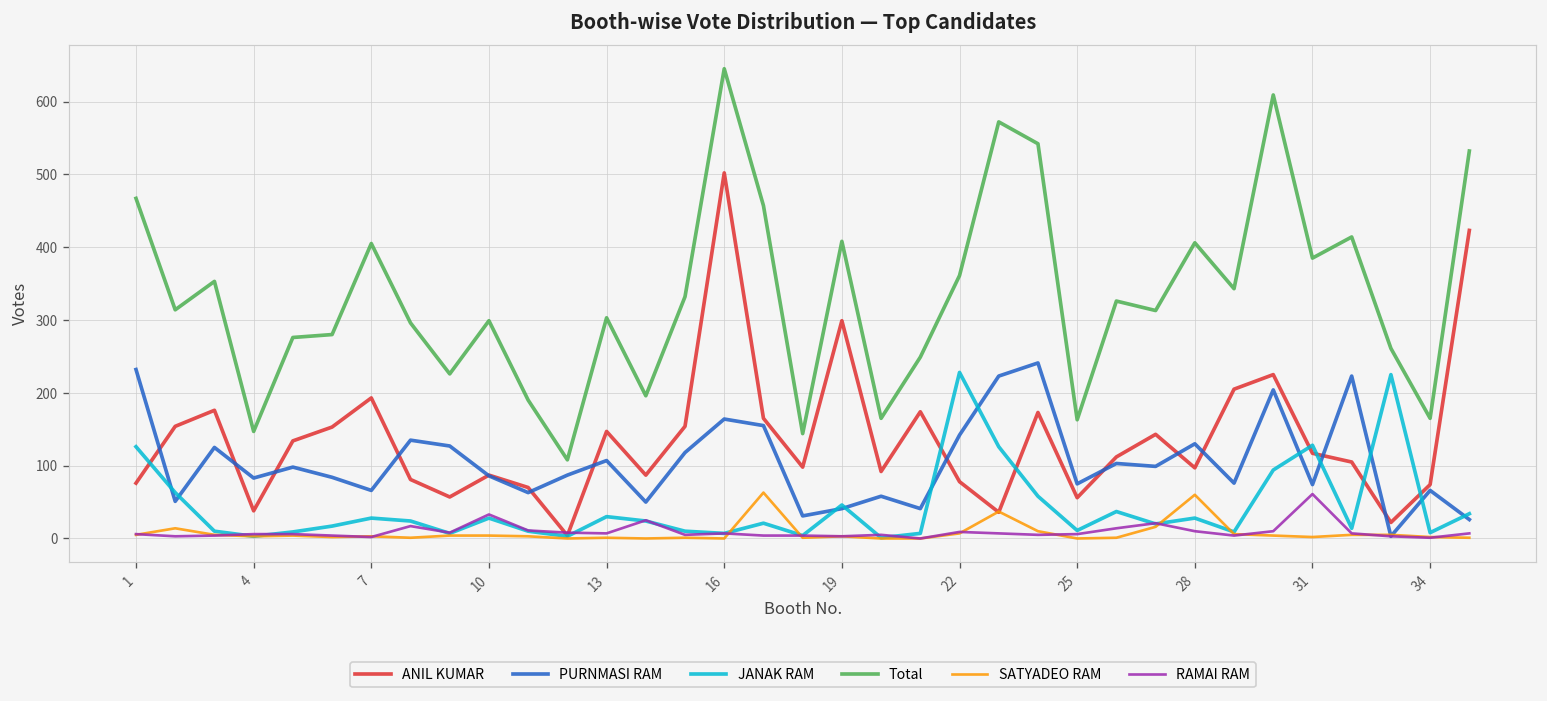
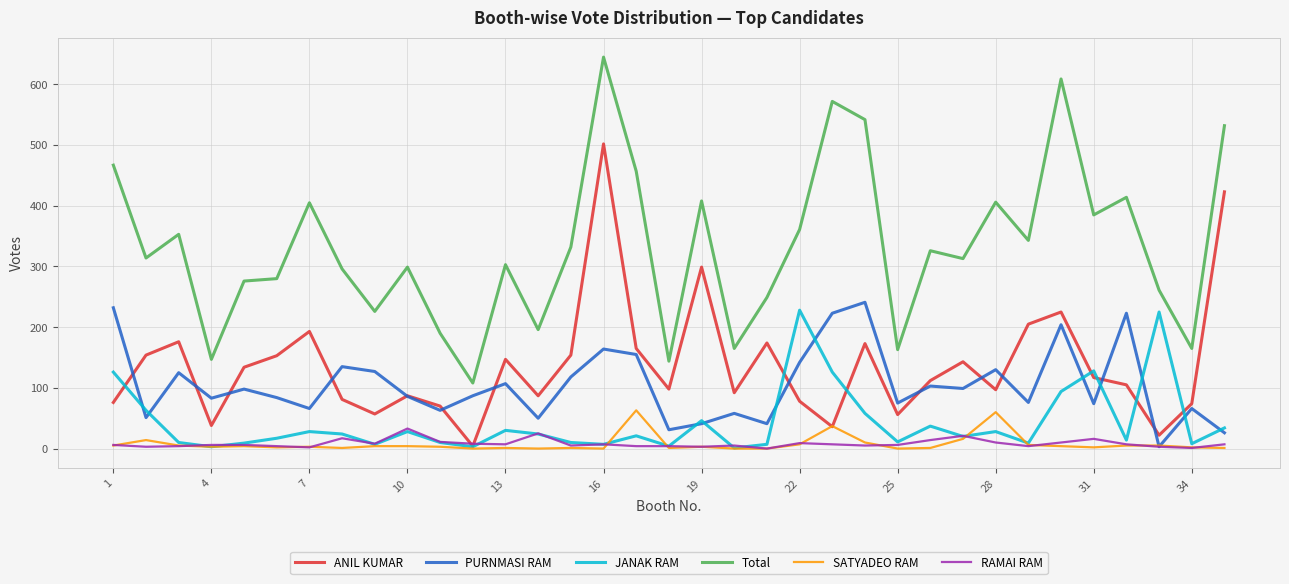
  {
    "ANIL KUMAR": {
      "1": 80,
      "4": 40,
      "7": 190,
      "13": 150,
      "16": 500,
      "19": 300,
      "22": 80,
      "25": 60,
      "28": 100,
      "31": 120,
      "34": 70
    },
    "PURNMASI RAM": {
      "1": 230,
      "4": 80,
      "7": 70,
      "13": 110,
      "16": 160,
      "19": 40,
      "22": 140,
      "25": 80,
      "28": 130,
      "31": 70,
      "34": 70
    },
    "JANAK RAM": {
      "1": 130,
      "7": 30,
      "10": 30,
      "13": 30,
      "19": 50,
      "22": 230,
      "25": 10,
      "28": 30,
      "31": 130,
      "34": 10
    },
    "Total": {
      "1": 470,
      "4": 150,
      "7": 410,
      "10": 300,
      "13": 300,
      "16": 650,
      "19": 410,
      "22": 360,
      "25": 160,
      "28": 410,
      "31": 390,
      "34": 170
    },
    "SATYADEO RAM": {
      "10": 0,
      "13": 0,
      "16": 0,
      "25": 0,
      "28": 60,
      "31": 0
    },
    "RAMAI RAM": {
      "10": 30,
      "13": 10,
      "25": 10,
      "28": 10,
-     "31": 60
+     "31": 20
    }
  }
